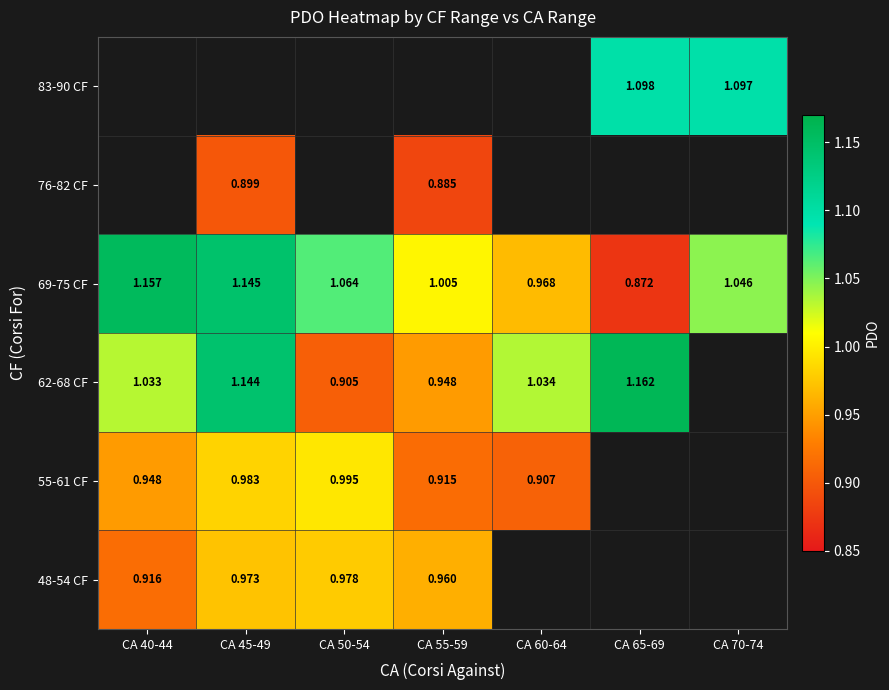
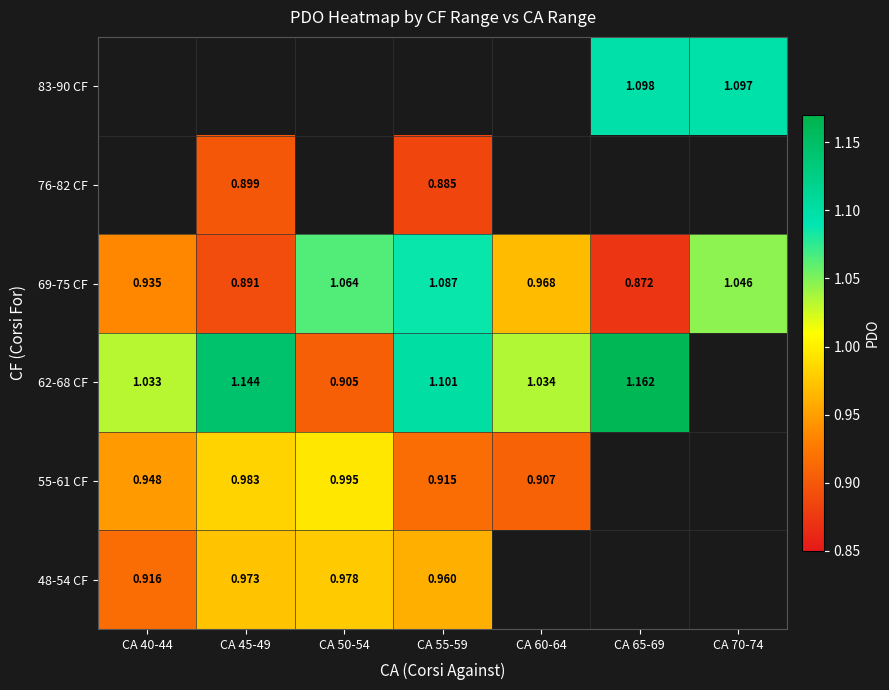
  {
    "83-90 CF": {
      "CA 65-69": 1.098,
      "CA 70-74": 1.097
    },
    "76-82 CF": {
      "CA 45-49": 0.899,
      "CA 55-59": 0.885
    },
    "69-75 CF": {
-     "CA 40-44": 1.157,
-     "CA 45-49": 1.145,
+     "CA 40-44": 0.935,
+     "CA 45-49": 0.891,
      "CA 50-54": 1.064,
-     "CA 55-59": 1.005,
+     "CA 55-59": 1.087,
      "CA 60-64": 0.968,
      "CA 65-69": 0.872,
      "CA 70-74": 1.046
    },
    "62-68 CF": {
      "CA 40-44": 1.033,
      "CA 45-49": 1.144,
      "CA 50-54": 0.905,
-     "CA 55-59": 0.948,
+     "CA 55-59": 1.101,
      "CA 60-64": 1.034,
      "CA 65-69": 1.162
    },
    "55-61 CF": {
      "CA 40-44": 0.948,
      "CA 45-49": 0.983,
      "CA 50-54": 0.995,
      "CA 55-59": 0.915,
      "CA 60-64": 0.907
    },
    "48-54 CF": {
      "CA 40-44": 0.916,
      "CA 45-49": 0.973,
      "CA 50-54": 0.978,
      "CA 55-59": 0.960
    }
  }
